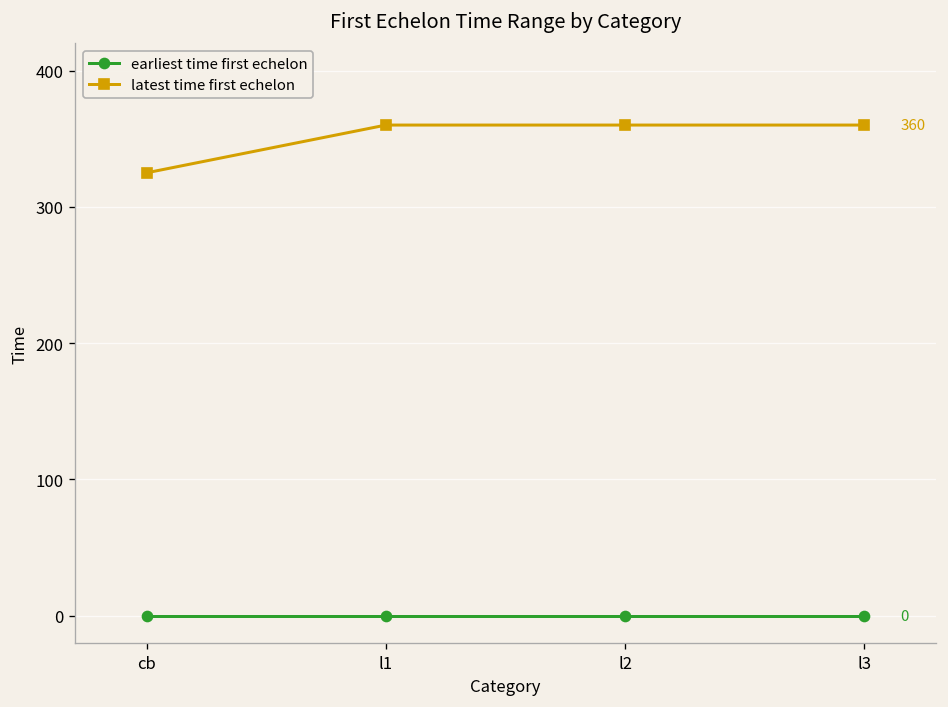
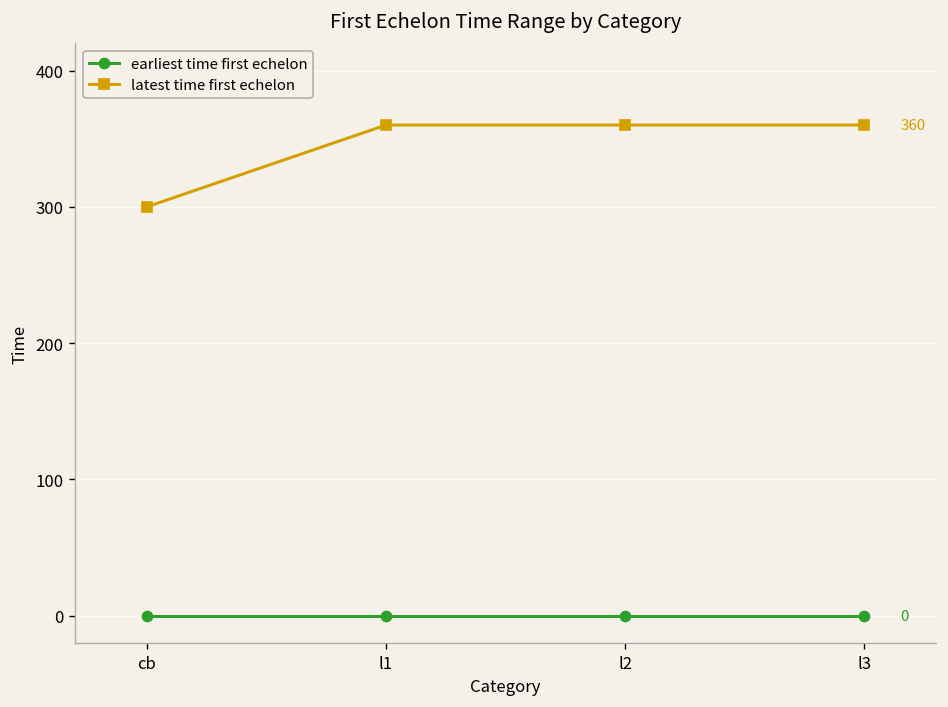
  {
    "earliest time first echelon": {
      "cb": 0,
      "l1": 0,
      "l2": 0
    },
    "latest time first echelon": {
-     "cb": 325,
+     "cb": 300,
      "l1": 360,
      "l2": 360,
      "l3": 360
    }
  }
